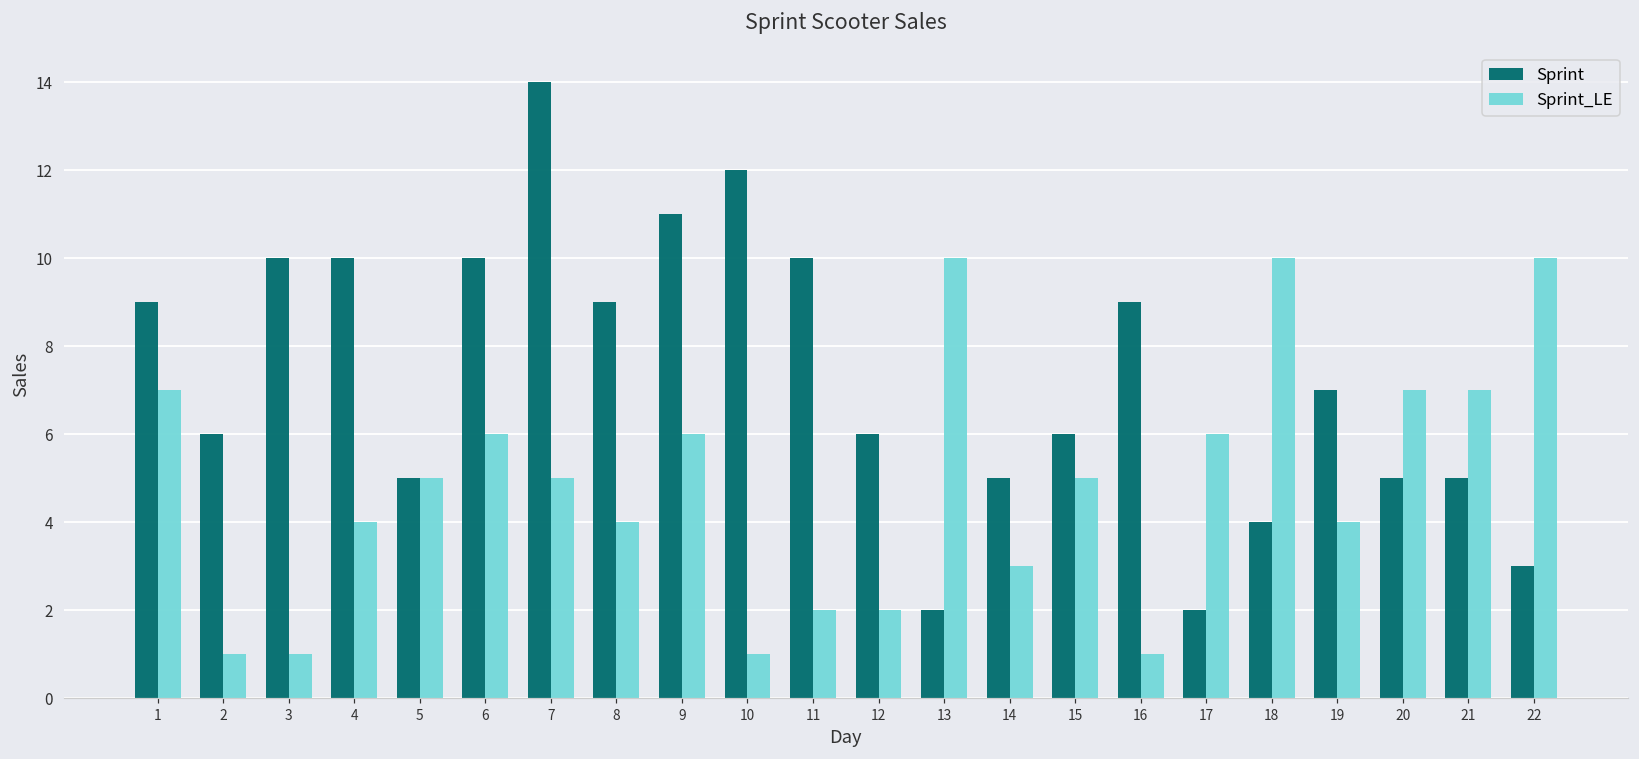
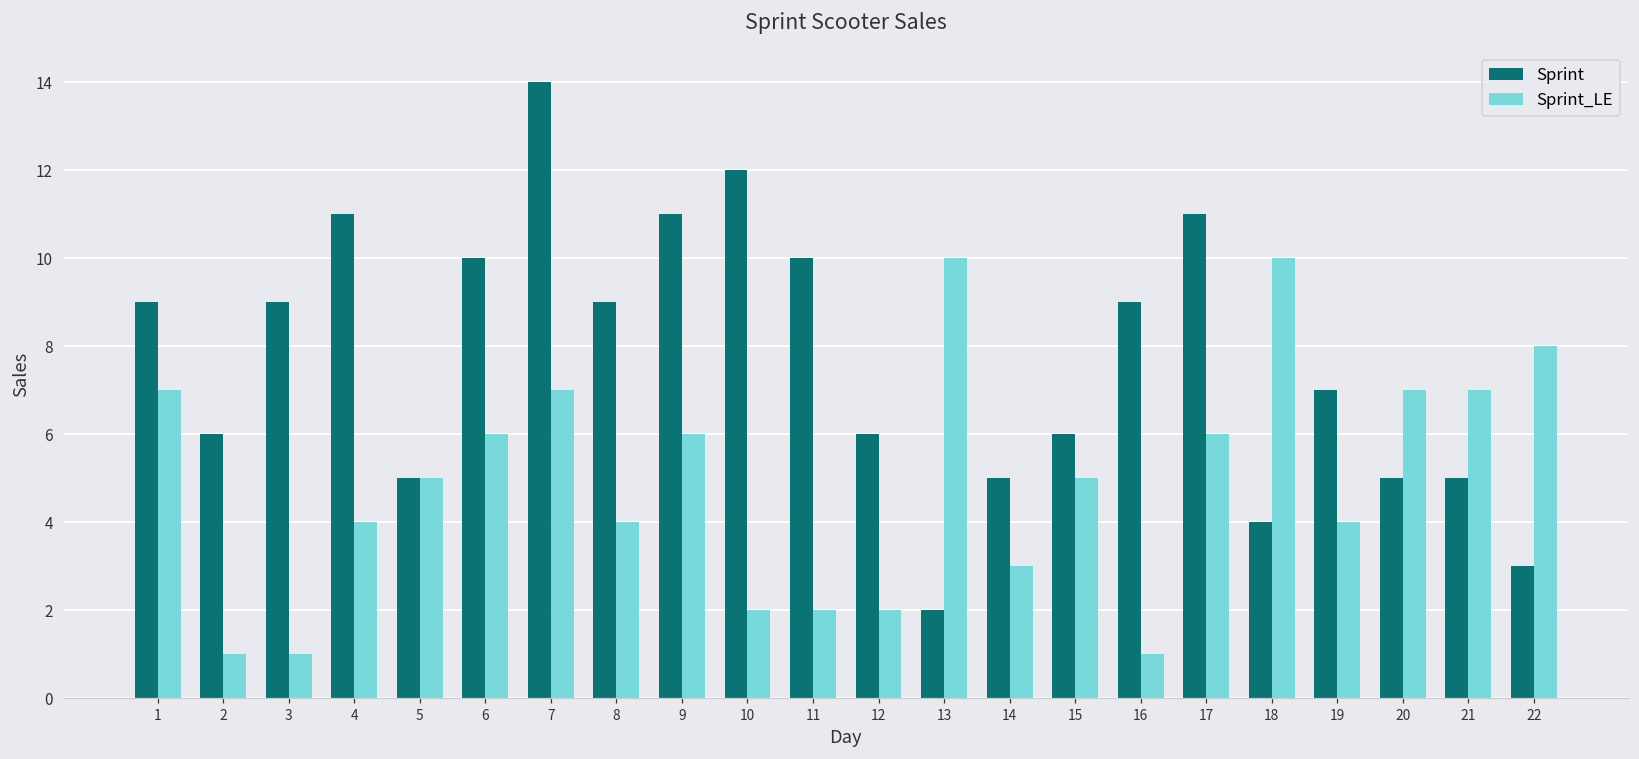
  {
    "Sprint": {
      "1": 9,
      "2": 6,
-     "3": 10,
-     "4": 10,
+     "3": 9,
+     "4": 11,
      "5": 5,
      "6": 10,
      "7": 14,
      "8": 9,
      "9": 11,
      "10": 12,
      "11": 10,
      "12": 6,
      "13": 2,
      "14": 5,
      "15": 6,
      "16": 9,
-     "17": 2,
+     "17": 11,
      "18": 4,
      "19": 7,
      "20": 5,
      "21": 5,
      "22": 3
    },
    "Sprint_LE": {
      "1": 7,
      "2": 1,
      "3": 1,
      "4": 4,
      "5": 5,
      "6": 6,
-     "7": 5,
+     "7": 7,
      "8": 4,
      "9": 6,
-     "10": 1,
+     "10": 2,
      "11": 2,
      "12": 2,
      "13": 10,
      "14": 3,
      "15": 5,
      "16": 1,
      "17": 6,
      "18": 10,
      "19": 4,
      "20": 7,
      "21": 7,
-     "22": 10
+     "22": 8
    }
  }
